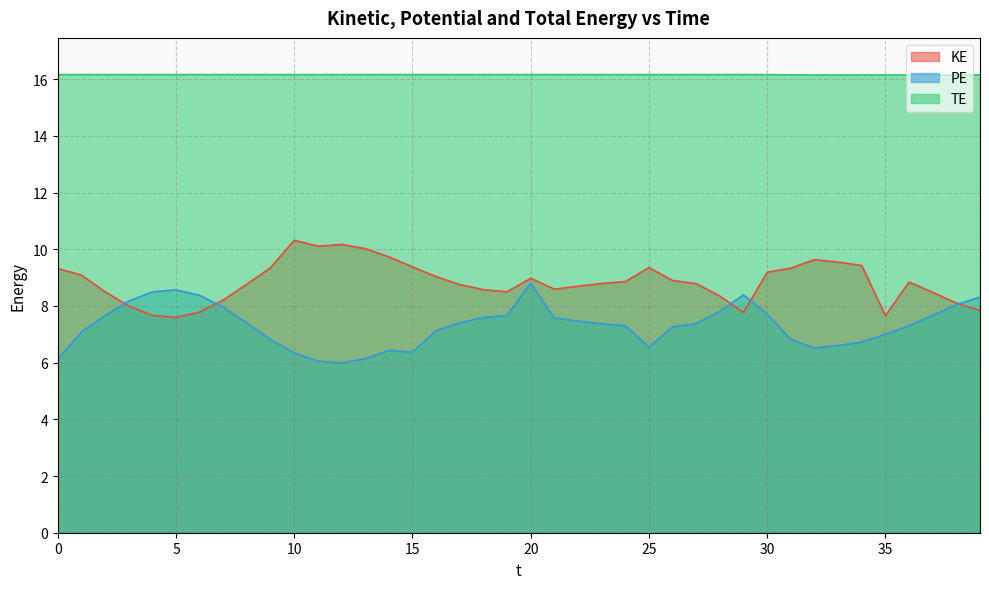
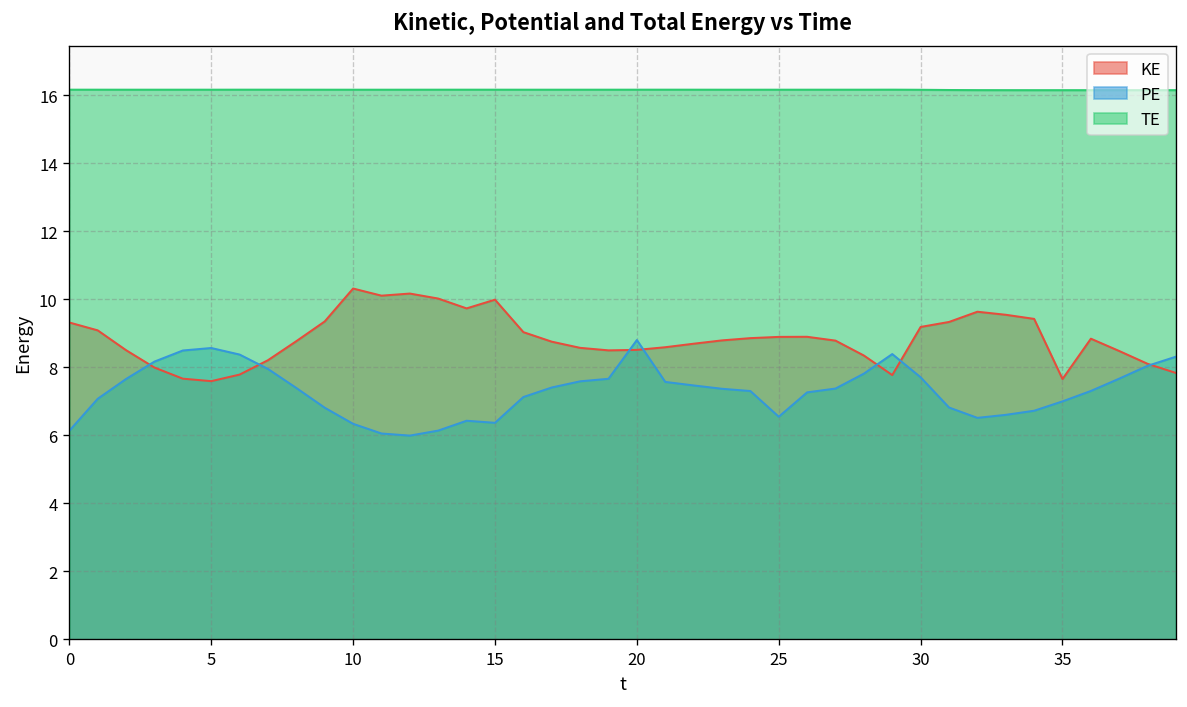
  {
    "KE": {
      "0": 9.3,
      "5": 7.6,
      "10": 10.3,
-     "15": 9.4,
-     "20": 9.0,
-     "25": 9.4,
+     "15": 10.0,
+     "20": 8.5,
+     "25": 8.9,
      "30": 9.2,
      "35": 7.7
    },
    "PE": {
      "0": 6.1,
      "5": 8.6,
      "10": 6.3,
      "15": 6.4,
      "20": 8.8,
      "25": 6.5,
      "30": 7.7,
      "35": 7.0
    },
    "TE": {
      "0": 16.2,
      "5": 16.2,
      "10": 16.2,
      "15": 16.2,
      "20": 16.2,
      "25": 16.2,
      "30": 16.2,
      "35": 16.1
    }
  }
